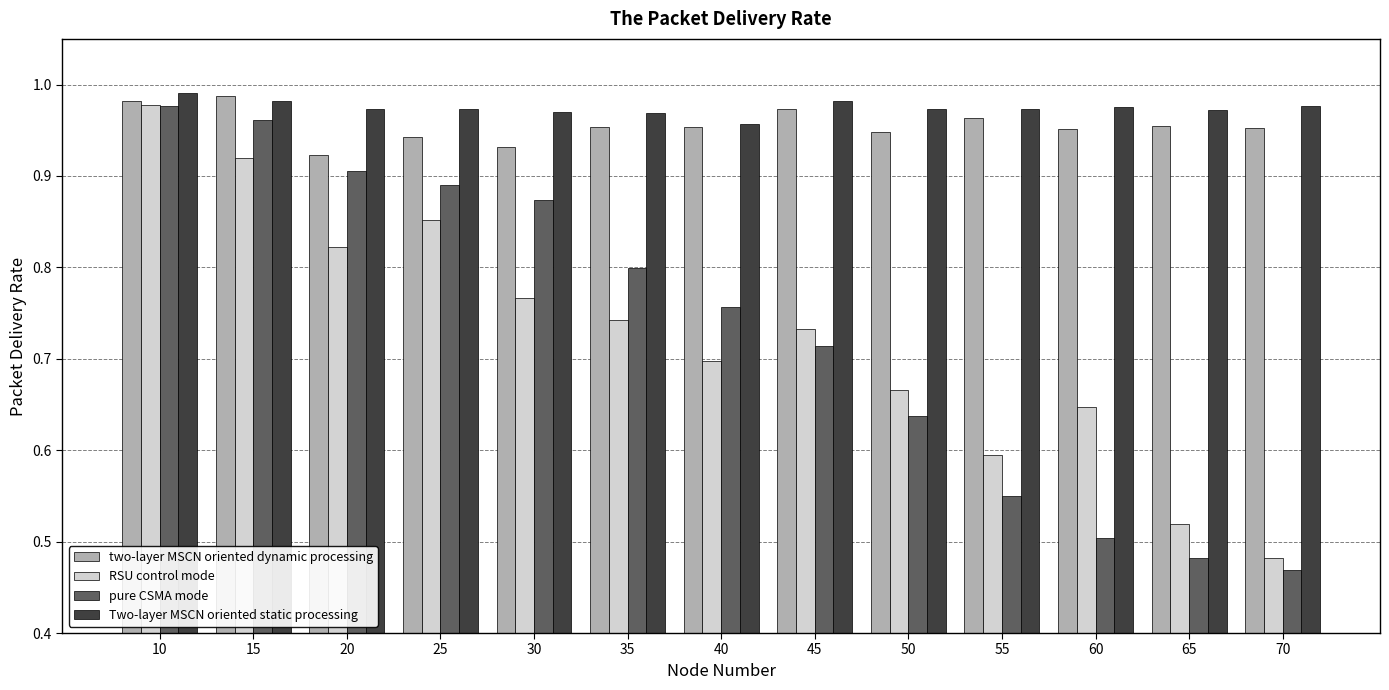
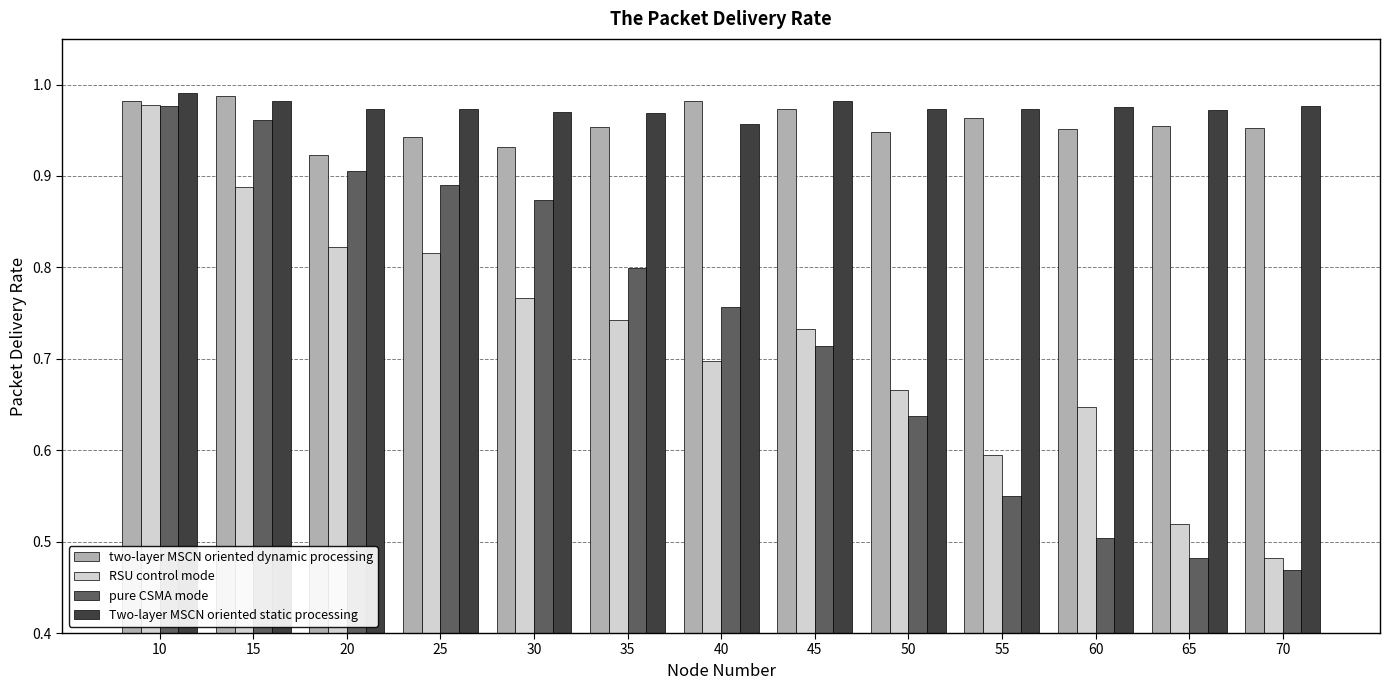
  {
    "two-layer MSCN oriented dynamic processing": {
      "10": 0.98,
      "15": 0.99,
      "20": 0.92,
      "25": 0.94,
      "30": 0.93,
      "35": 0.95,
-     "40": 0.95,
+     "40": 0.98,
      "45": 0.97,
      "50": 0.95,
      "55": 0.96,
      "60": 0.95,
      "65": 0.96,
      "70": 0.95
    },
    "RSU control mode": {
      "10": 0.98,
-     "15": 0.92,
+     "15": 0.89,
      "20": 0.82,
-     "25": 0.85,
+     "25": 0.82,
      "30": 0.77,
      "35": 0.74,
      "40": 0.70,
      "45": 0.73,
      "50": 0.67,
      "55": 0.59,
      "60": 0.65,
      "65": 0.52,
      "70": 0.48
    }
  }
